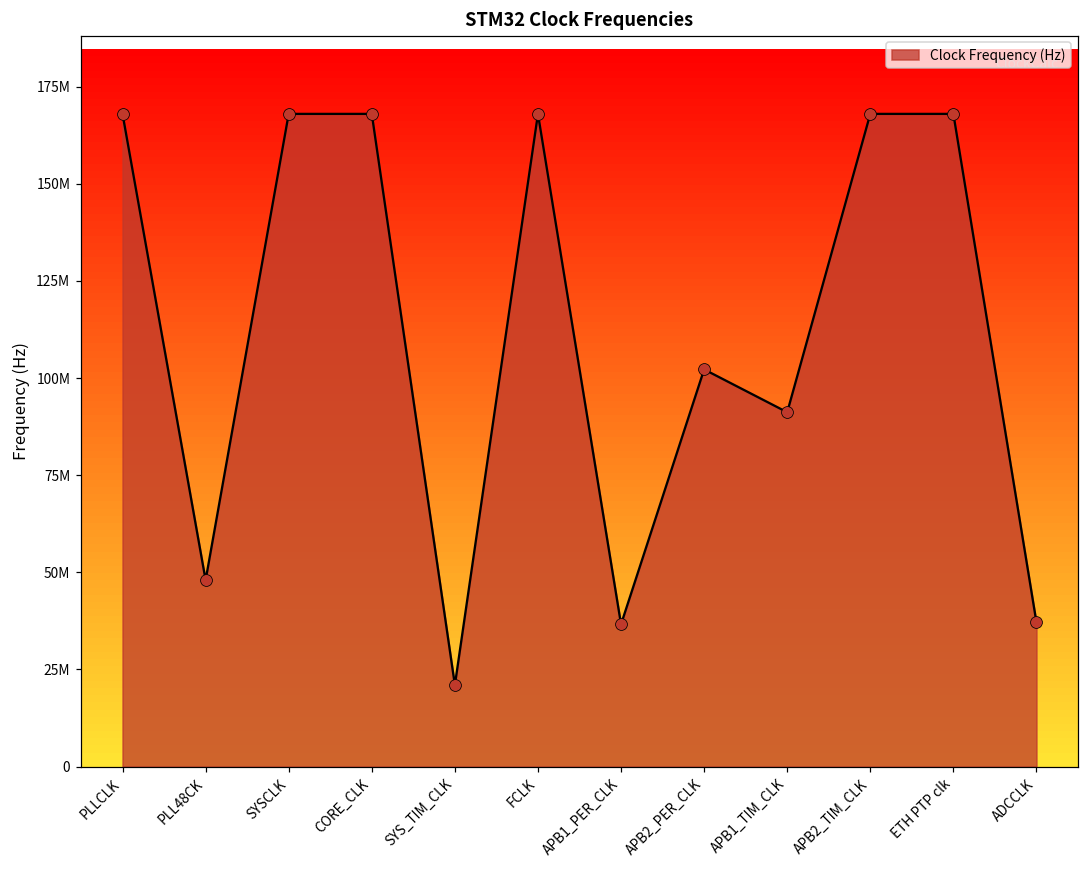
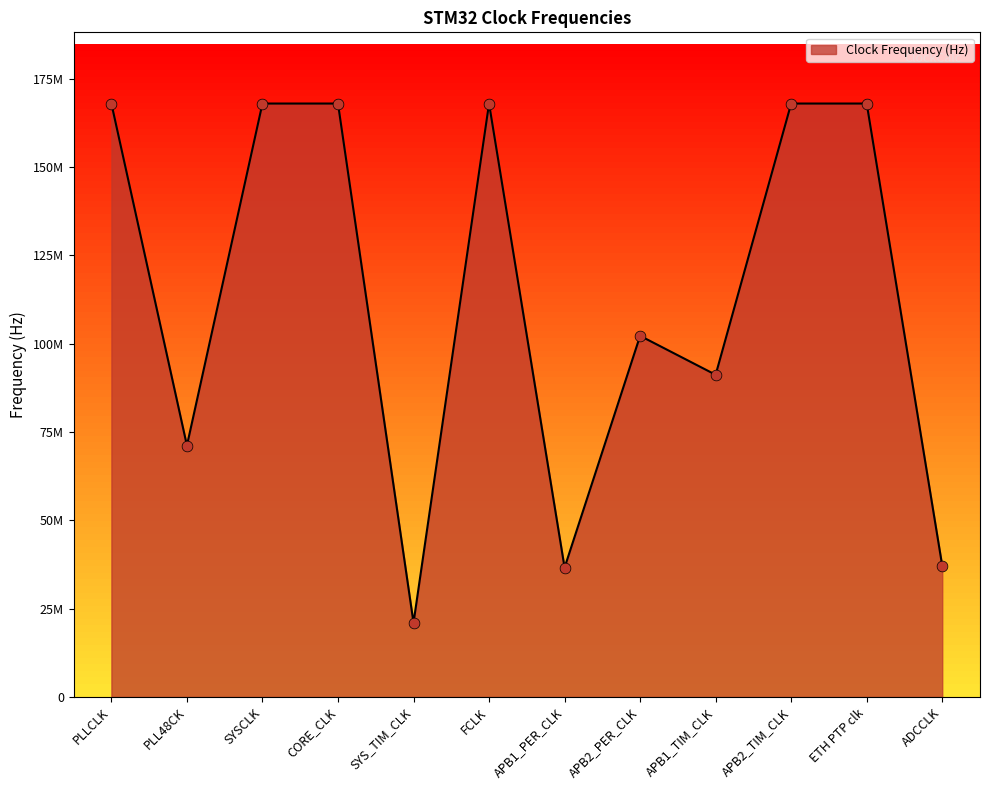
  {
    "PLLCLK": 168000000,
-   "PLL48CK": 48000000,
+   "PLL48CK": 71000000,
    "SYSCLK": 168000000,
    "CORE_CLK": 168000000,
    "SYS_TIM_CLK": 21000000,
    "FCLK": 168000000,
    "APB1_PER_CLK": 37000000,
    "APB2_PER_CLK": 102000000,
    "APB1_TIM_CLK": 91000000,
    "APB2_TIM_CLK": 168000000,
    "ETH PTP clk": 168000000,
    "ADCCLK": 37000000
  }
